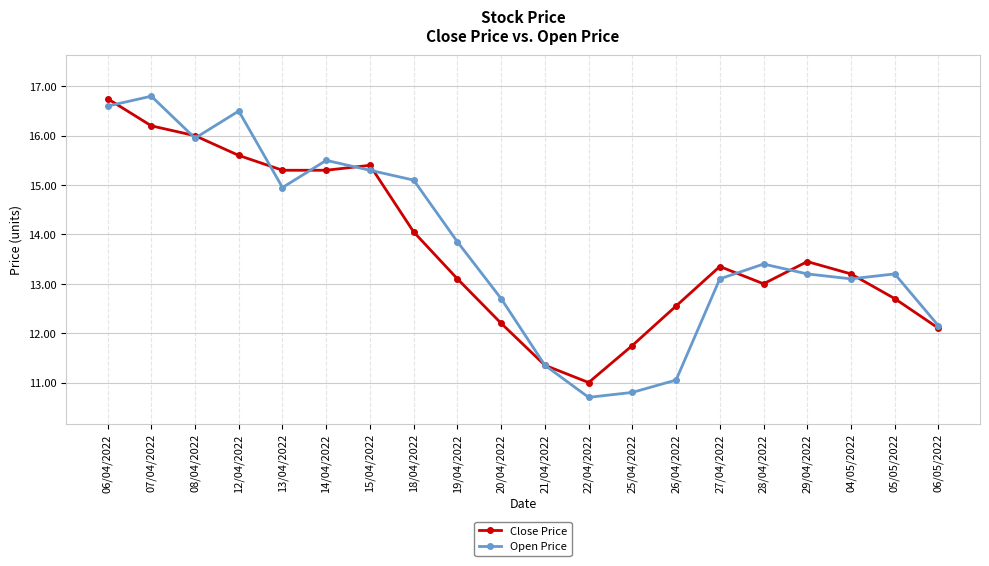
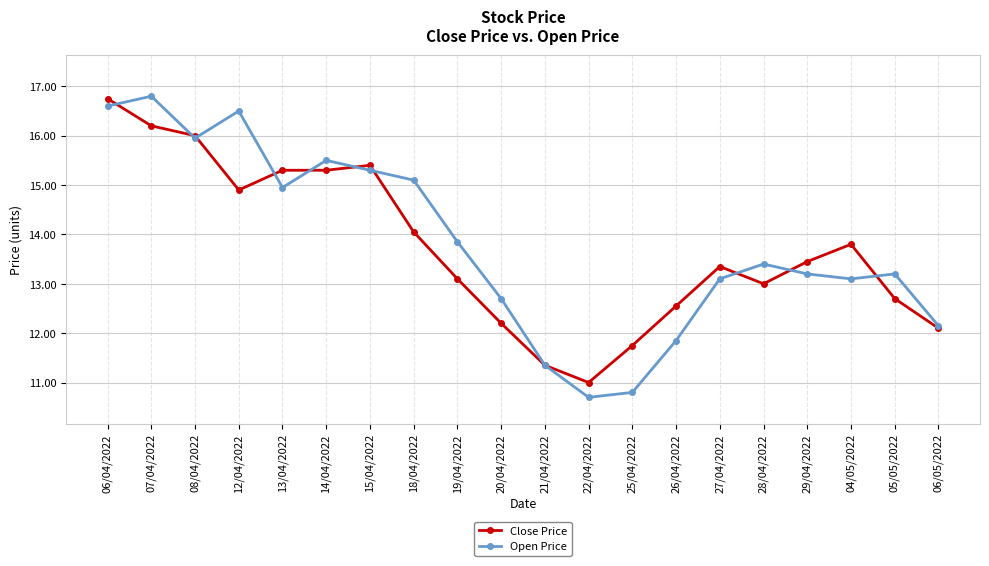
  {
    "Close Price": {
      "06/04/2022": 16.8,
      "07/04/2022": 16.2,
-     "12/04/2022": 15.6,
+     "12/04/2022": 14.9,
      "13/04/2022": 15.3,
      "14/04/2022": 15.3,
      "15/04/2022": 15.4,
      "18/04/2022": 14.1,
      "19/04/2022": 13.1,
      "20/04/2022": 12.2,
      "22/04/2022": 11.0,
      "25/04/2022": 11.8,
      "26/04/2022": 12.6,
      "27/04/2022": 13.4,
      "28/04/2022": 13.0,
      "29/04/2022": 13.5,
-     "04/05/2022": 13.2,
+     "04/05/2022": 13.8,
      "05/05/2022": 12.7
    },
    "Open Price": {
      "06/04/2022": 16.6,
      "07/04/2022": 16.8,
      "12/04/2022": 16.5,
      "13/04/2022": 15.0,
      "14/04/2022": 15.5,
      "15/04/2022": 15.3,
      "18/04/2022": 15.1,
      "19/04/2022": 13.9,
      "20/04/2022": 12.7,
      "22/04/2022": 10.7,
      "25/04/2022": 10.8,
-     "26/04/2022": 11.1,
+     "26/04/2022": 11.9,
      "27/04/2022": 13.1,
      "28/04/2022": 13.4,
      "29/04/2022": 13.2,
      "04/05/2022": 13.1,
      "05/05/2022": 13.2
    }
  }
